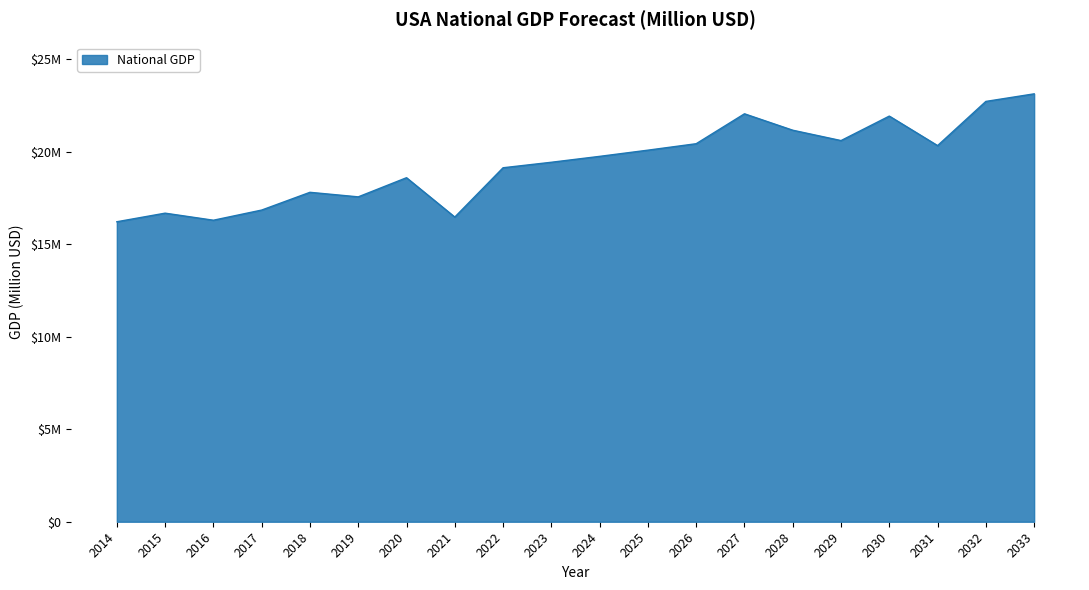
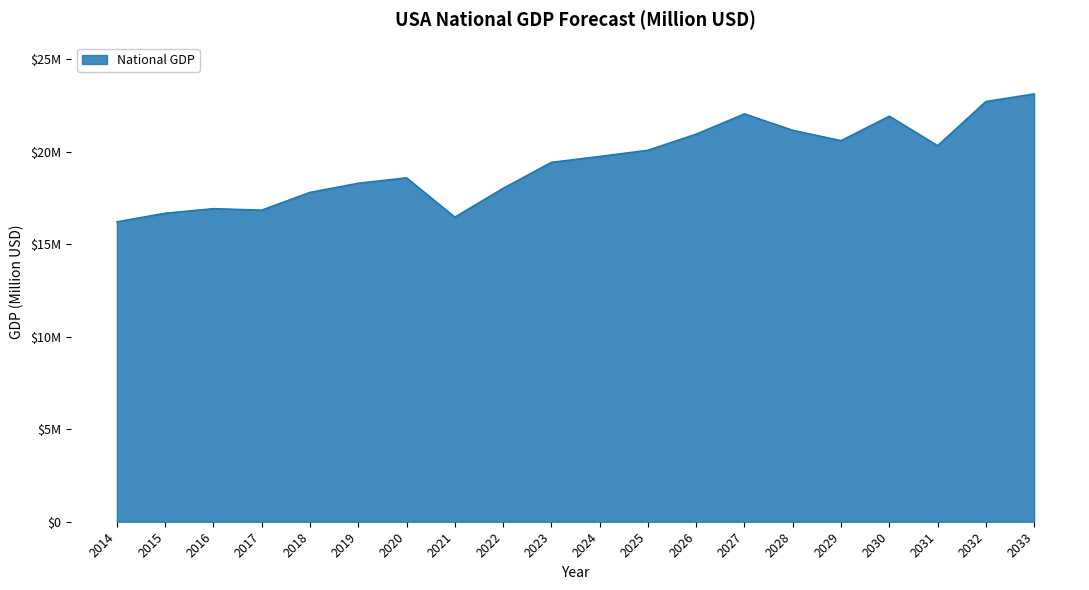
  {
    "2014": "$16200000",
    "2015": "$16700000",
-   "2016": "$16300000",
+   "2016": "$16900000",
    "2017": "$16800000",
    "2018": "$17800000",
-   "2019": "$17600000",
+   "2019": "$18300000",
    "2020": "$18600000",
    "2021": "$16500000",
-   "2022": "$19100000",
+   "2022": "$18000000",
    "2023": "$19400000",
    "2024": "$19700000",
    "2025": "$20100000",
-   "2026": "$20400000",
+   "2026": "$20900000",
    "2027": "$22000000",
    "2028": "$21200000",
    "2029": "$20600000",
    "2030": "$21900000",
    "2031": "$20300000",
    "2032": "$22700000",
    "2033": "$23100000"
  }
